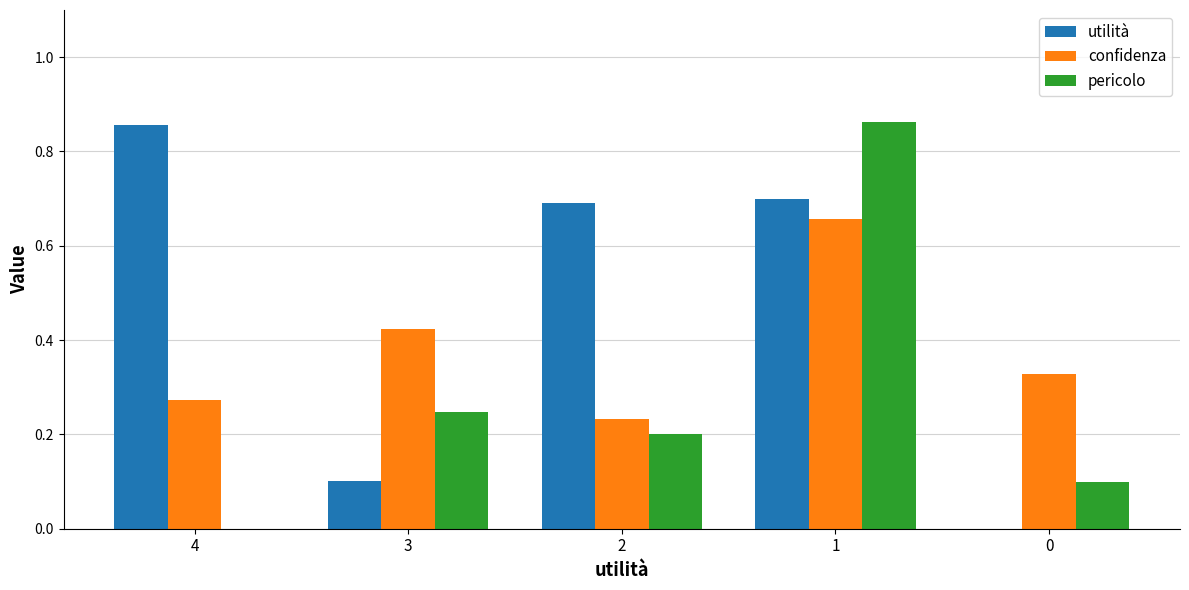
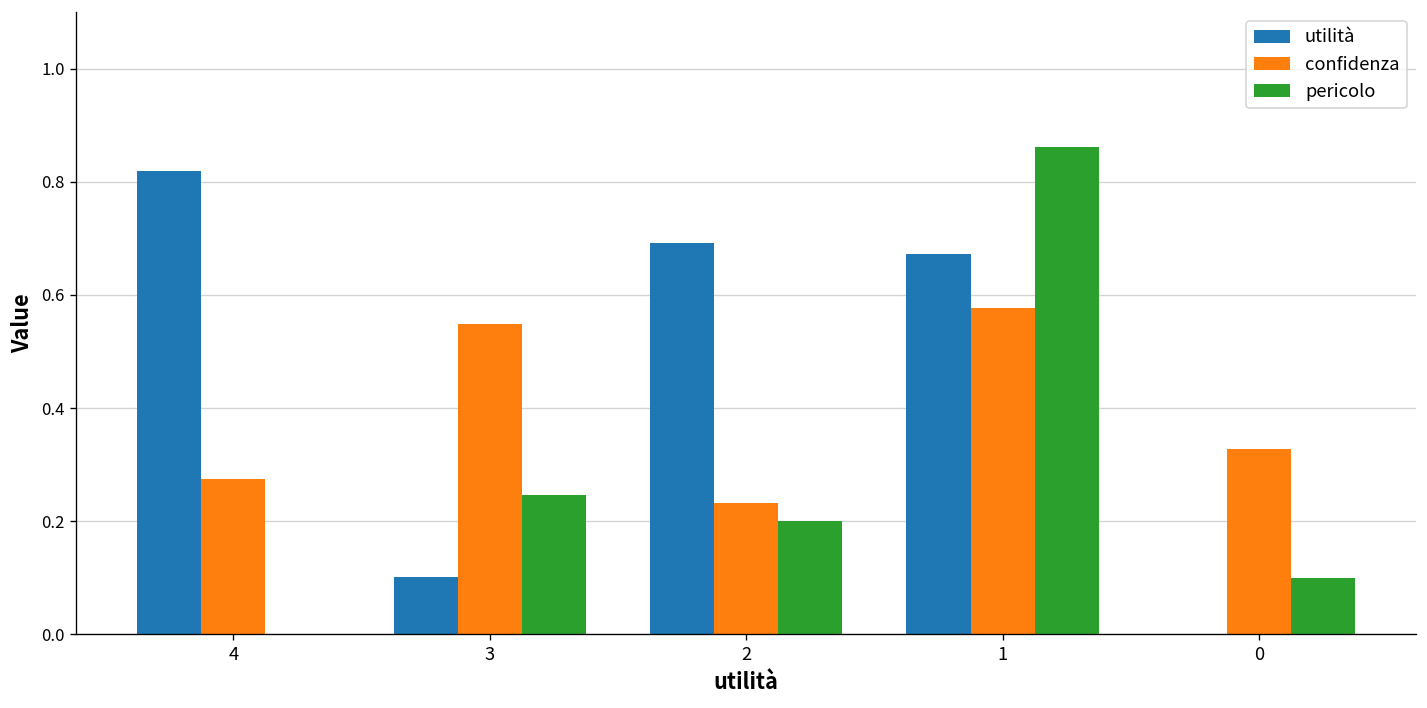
  {
    "utilità": {
-     "4": 0.86,
+     "4": 0.82,
      "3": 0.10,
      "2": 0.69,
-     "1": 0.70,
+     "1": 0.67,
      "0": 0.00
    },
    "confidenza": {
      "4": 0.27,
-     "3": 0.42,
+     "3": 0.55,
      "2": 0.23,
-     "1": 0.66,
+     "1": 0.58,
      "0": 0.33
    },
    "pericolo": {
      "4": 0.00,
      "3": 0.25,
      "2": 0.20,
      "1": 0.86,
      "0": 0.10
    }
  }
